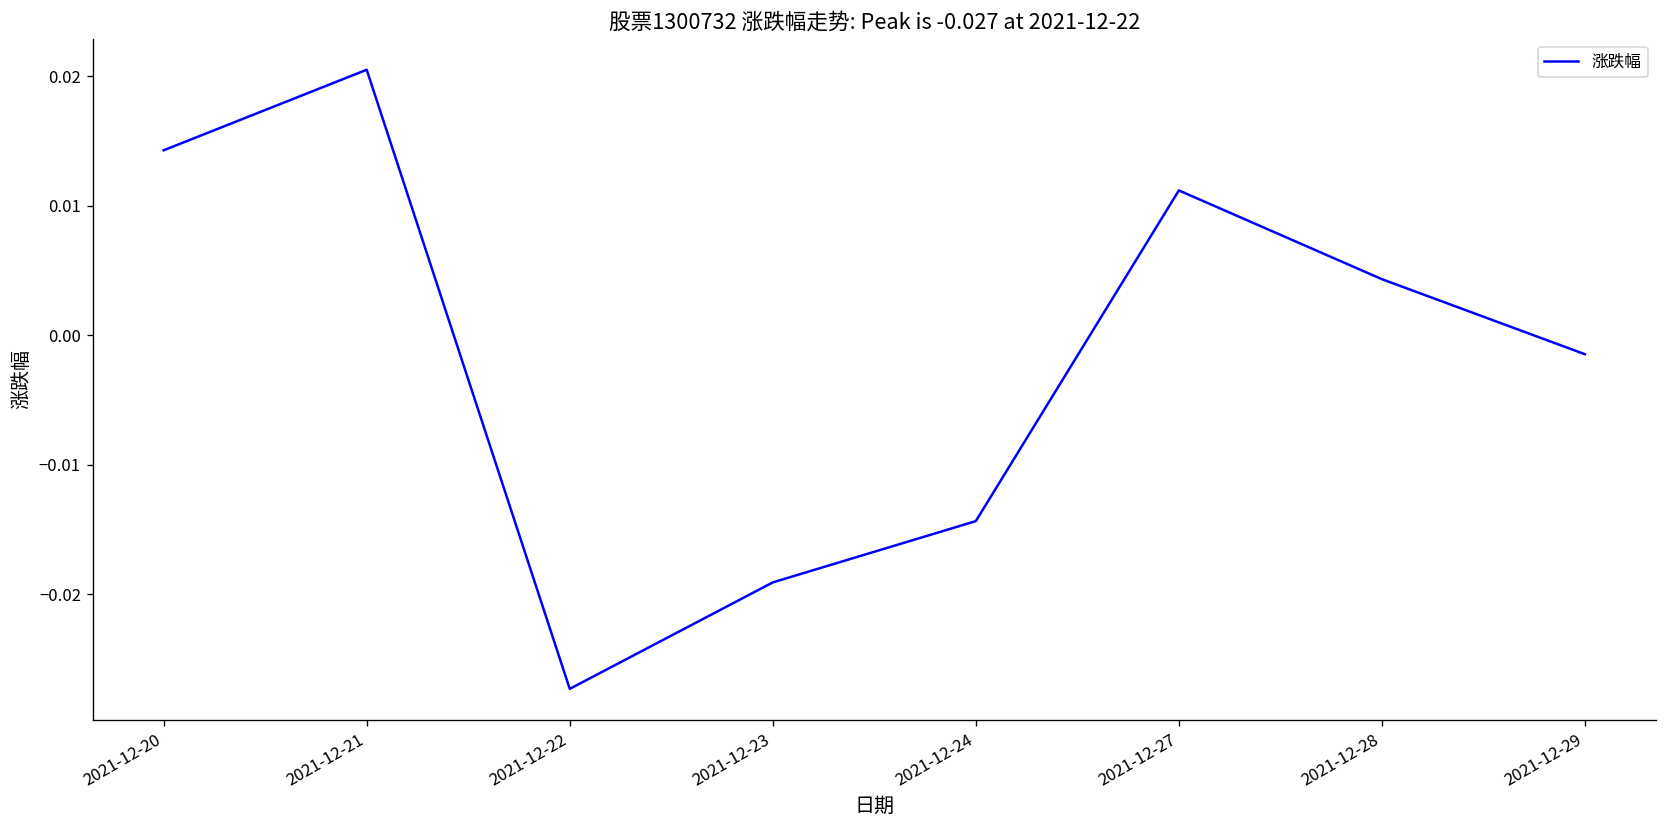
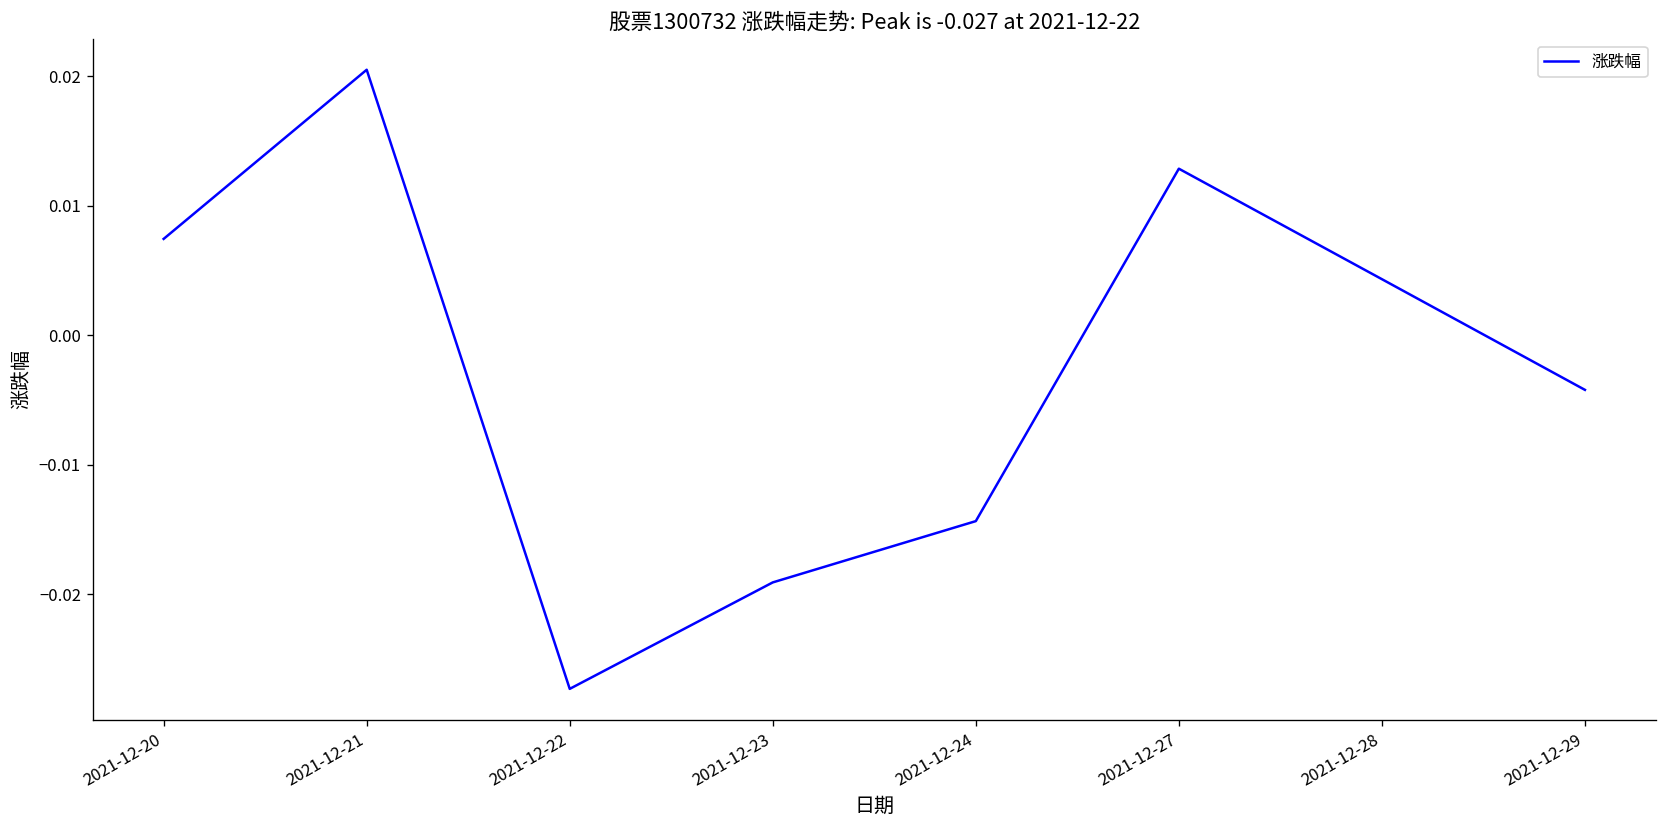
  {
-   "2021-12-20": 0.0143,
+   "2021-12-20": 0.0074,
    "2021-12-21": 0.0205,
    "2021-12-22": -0.0273,
    "2021-12-23": -0.0191,
    "2021-12-24": -0.0144,
-   "2021-12-27": 0.0112,
+   "2021-12-27": 0.0129,
    "2021-12-28": 0.0043,
-   "2021-12-29": -0.0015
+   "2021-12-29": -0.0042
  }
